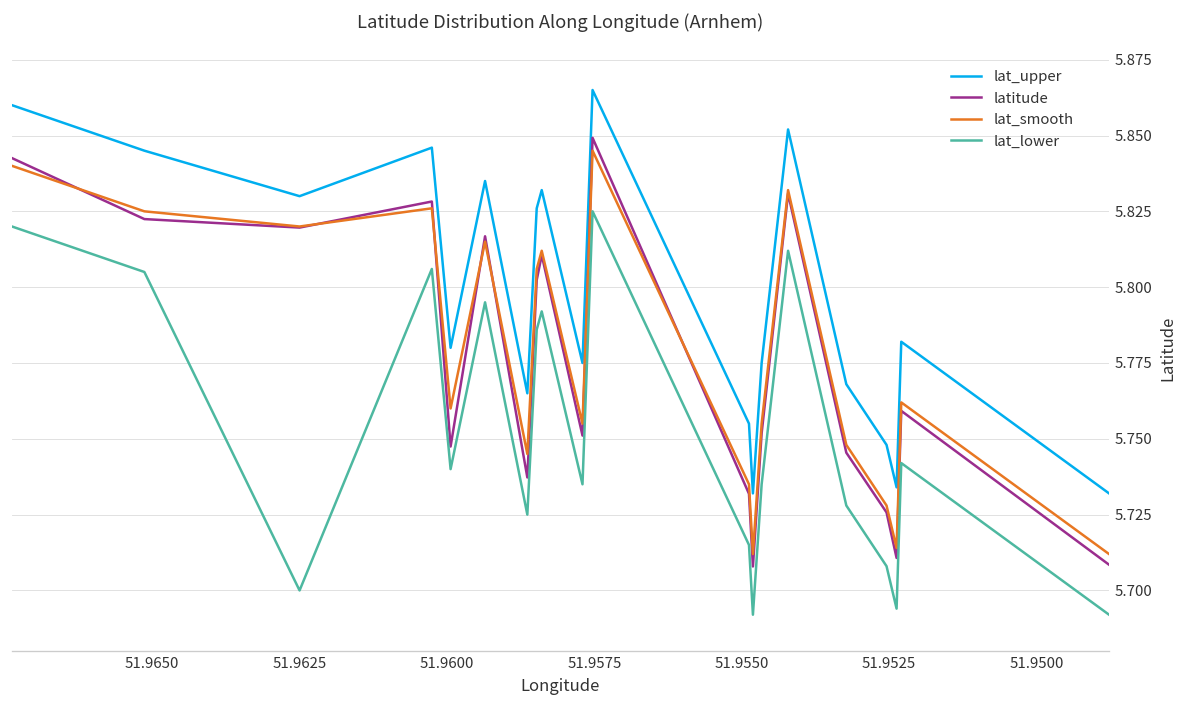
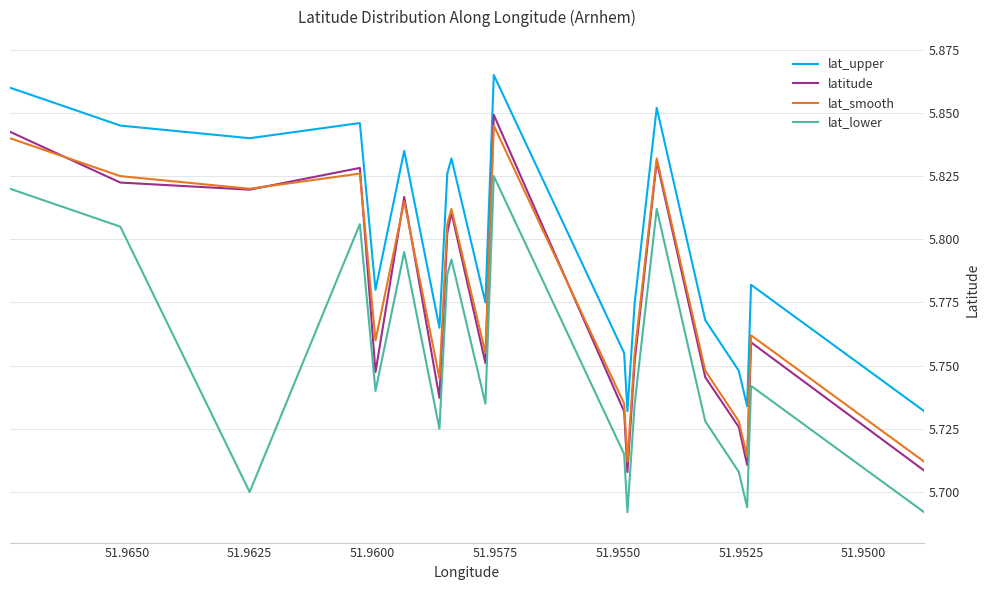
  {
    "lat_upper": {
-     "51.9625": 5.83
+     "51.9625": 5.84
    },
    "lat_lower": {
      "51.9625": 5.70
    }
  }
